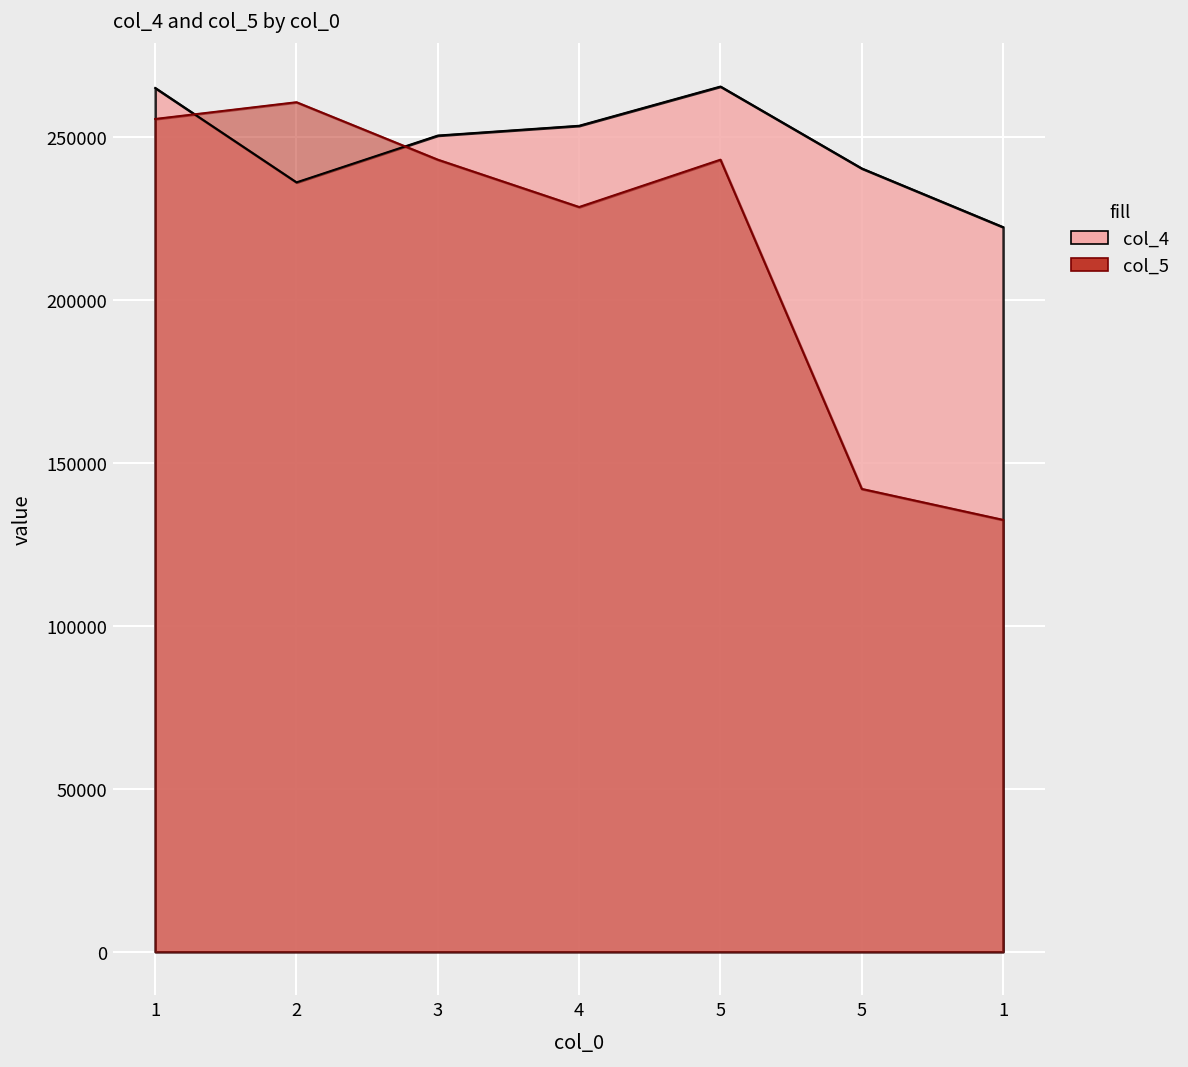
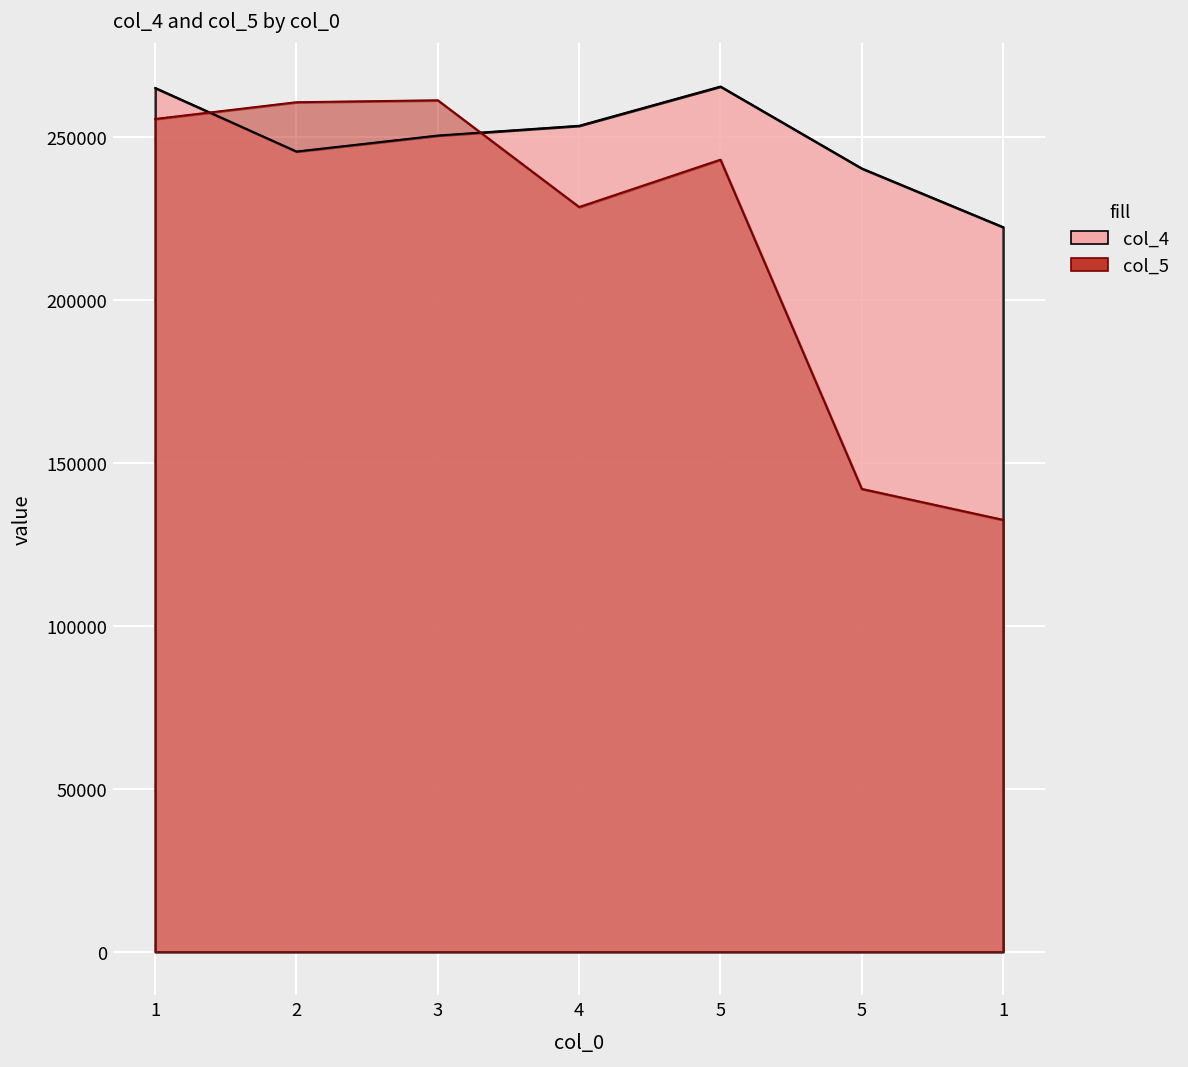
  {
    "col_4": {
-     "2": 236000,
+     "2": 246000,
      "3": 250000,
      "4": 253000
    },
    "col_5": {
      "2": 261000,
-     "3": 243000,
+     "3": 261000,
      "4": 228000
    }
  }
